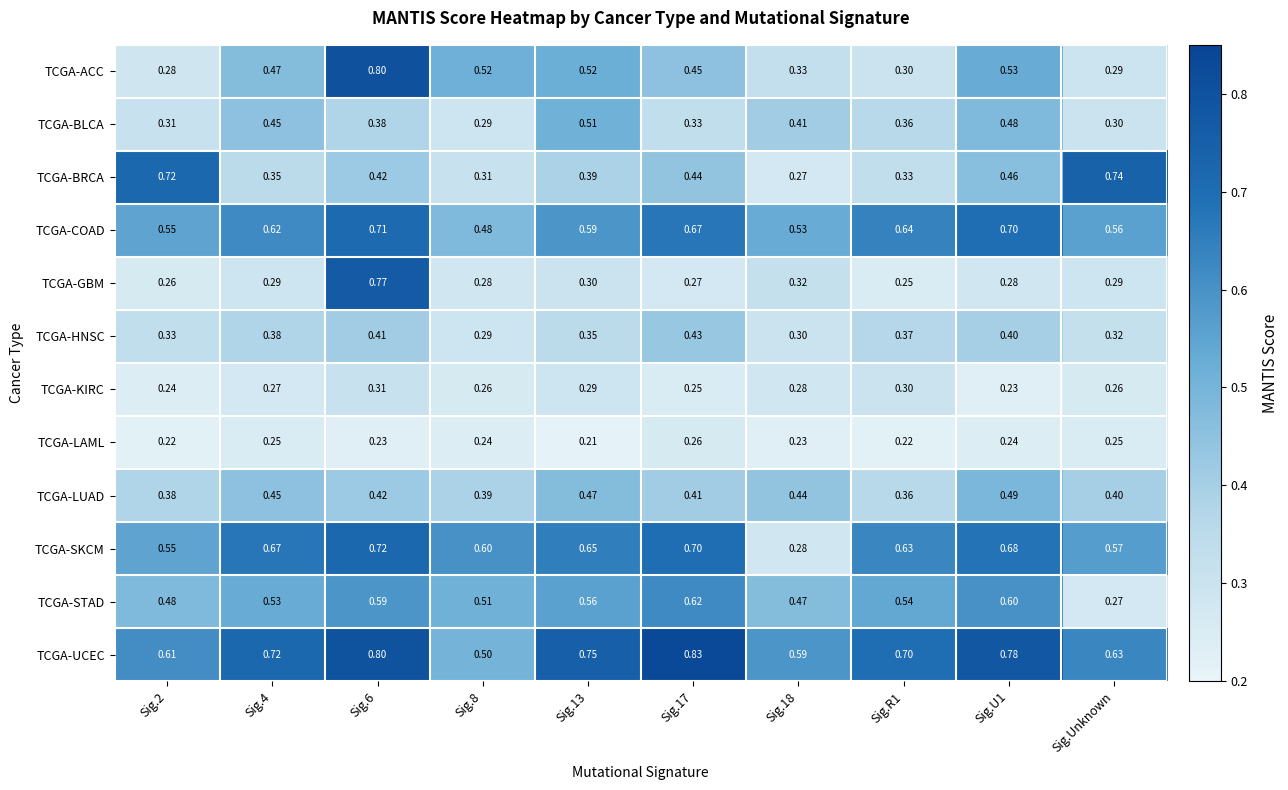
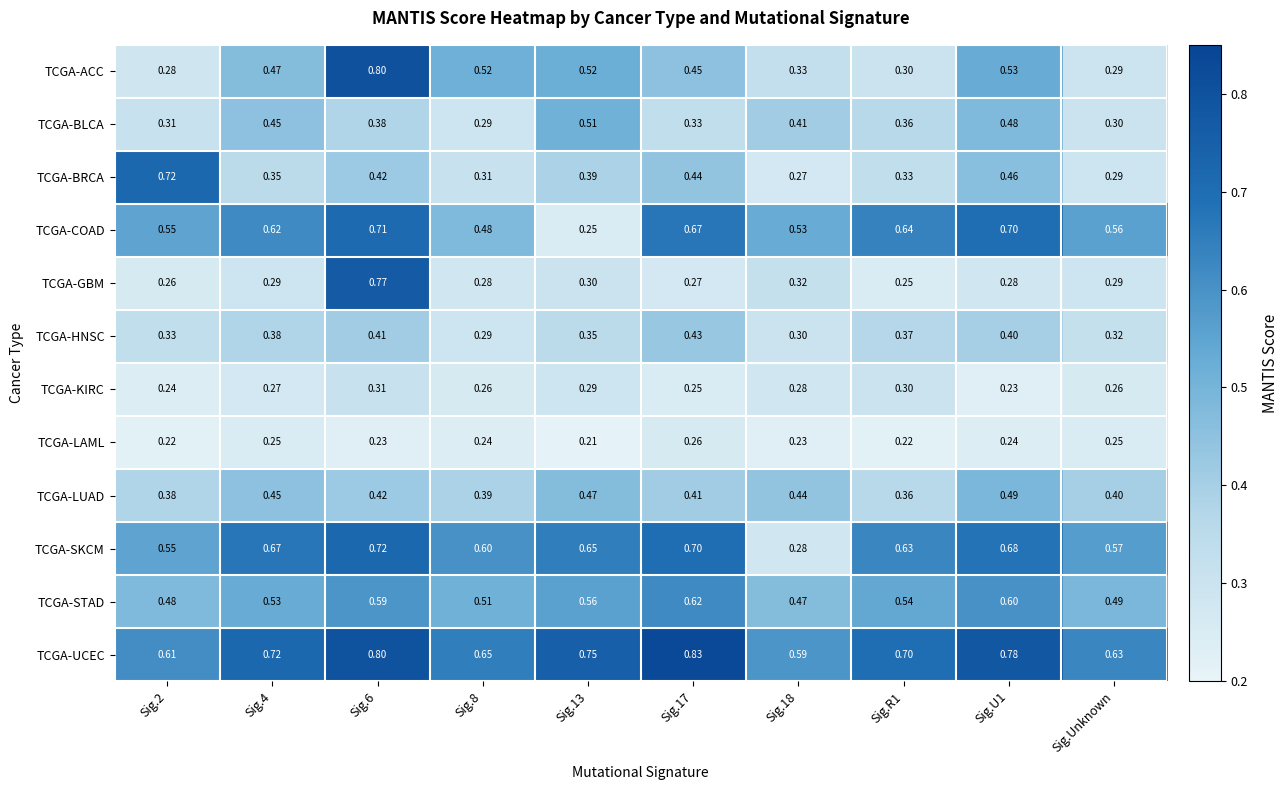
  {
    "TCGA-ACC": {
      "Sig.2": 0.28,
      "Sig.4": 0.47,
      "Sig.6": 0.80,
      "Sig.8": 0.52,
      "Sig.13": 0.52,
      "Sig.17": 0.45,
      "Sig.18": 0.33,
      "Sig.R1": 0.30,
      "Sig.U1": 0.53,
      "Sig.Unknown": 0.29
    },
    "TCGA-BLCA": {
      "Sig.2": 0.31,
      "Sig.4": 0.45,
      "Sig.6": 0.38,
      "Sig.8": 0.29,
      "Sig.13": 0.51,
      "Sig.17": 0.33,
      "Sig.18": 0.41,
      "Sig.R1": 0.36,
      "Sig.U1": 0.48,
      "Sig.Unknown": 0.30
    },
    "TCGA-BRCA": {
      "Sig.2": 0.72,
      "Sig.4": 0.35,
      "Sig.6": 0.42,
      "Sig.8": 0.31,
      "Sig.13": 0.39,
      "Sig.17": 0.44,
      "Sig.18": 0.27,
      "Sig.R1": 0.33,
      "Sig.U1": 0.46,
-     "Sig.Unknown": 0.74
+     "Sig.Unknown": 0.29
    },
    "TCGA-COAD": {
      "Sig.2": 0.55,
      "Sig.4": 0.62,
      "Sig.6": 0.71,
      "Sig.8": 0.48,
-     "Sig.13": 0.59,
+     "Sig.13": 0.25,
      "Sig.17": 0.67,
      "Sig.18": 0.53,
      "Sig.R1": 0.64,
      "Sig.U1": 0.70,
      "Sig.Unknown": 0.56
    },
    "TCGA-GBM": {
      "Sig.2": 0.26,
      "Sig.4": 0.29,
      "Sig.6": 0.77,
      "Sig.8": 0.28,
      "Sig.13": 0.30,
      "Sig.17": 0.27,
      "Sig.18": 0.32,
      "Sig.R1": 0.25,
      "Sig.U1": 0.28,
      "Sig.Unknown": 0.29
    },
    "TCGA-HNSC": {
      "Sig.2": 0.33,
      "Sig.4": 0.38,
      "Sig.6": 0.41,
      "Sig.8": 0.29,
      "Sig.13": 0.35,
      "Sig.17": 0.43,
      "Sig.18": 0.30,
      "Sig.R1": 0.37,
      "Sig.U1": 0.40,
      "Sig.Unknown": 0.32
    },
    "TCGA-KIRC": {
      "Sig.2": 0.24,
      "Sig.4": 0.27,
      "Sig.6": 0.31,
      "Sig.8": 0.26,
      "Sig.13": 0.29,
      "Sig.17": 0.25,
      "Sig.18": 0.28,
      "Sig.R1": 0.30,
      "Sig.U1": 0.23,
      "Sig.Unknown": 0.26
    },
    "TCGA-LAML": {
      "Sig.2": 0.22,
      "Sig.4": 0.25,
      "Sig.6": 0.23,
      "Sig.8": 0.24,
      "Sig.13": 0.21,
      "Sig.17": 0.26,
      "Sig.18": 0.23,
      "Sig.R1": 0.22,
      "Sig.U1": 0.24,
      "Sig.Unknown": 0.25
    },
    "TCGA-LUAD": {
      "Sig.2": 0.38,
      "Sig.4": 0.45,
      "Sig.6": 0.42,
      "Sig.8": 0.39,
      "Sig.13": 0.47,
      "Sig.17": 0.41,
      "Sig.18": 0.44,
      "Sig.R1": 0.36,
      "Sig.U1": 0.49,
      "Sig.Unknown": 0.40
    },
    "TCGA-SKCM": {
      "Sig.2": 0.55,
      "Sig.4": 0.67,
      "Sig.6": 0.72,
      "Sig.8": 0.60,
      "Sig.13": 0.65,
      "Sig.17": 0.70,
      "Sig.18": 0.28,
      "Sig.R1": 0.63,
      "Sig.U1": 0.68,
      "Sig.Unknown": 0.57
    },
    "TCGA-STAD": {
      "Sig.2": 0.48,
      "Sig.4": 0.53,
      "Sig.6": 0.59,
      "Sig.8": 0.51,
      "Sig.13": 0.56,
      "Sig.17": 0.62,
      "Sig.18": 0.47,
      "Sig.R1": 0.54,
      "Sig.U1": 0.60,
-     "Sig.Unknown": 0.27
+     "Sig.Unknown": 0.49
    },
    "TCGA-UCEC": {
      "Sig.2": 0.61,
      "Sig.4": 0.72,
      "Sig.6": 0.80,
-     "Sig.8": 0.50,
+     "Sig.8": 0.65,
      "Sig.13": 0.75,
      "Sig.17": 0.83,
      "Sig.18": 0.59,
      "Sig.R1": 0.70,
      "Sig.U1": 0.78,
      "Sig.Unknown": 0.63
    }
  }
